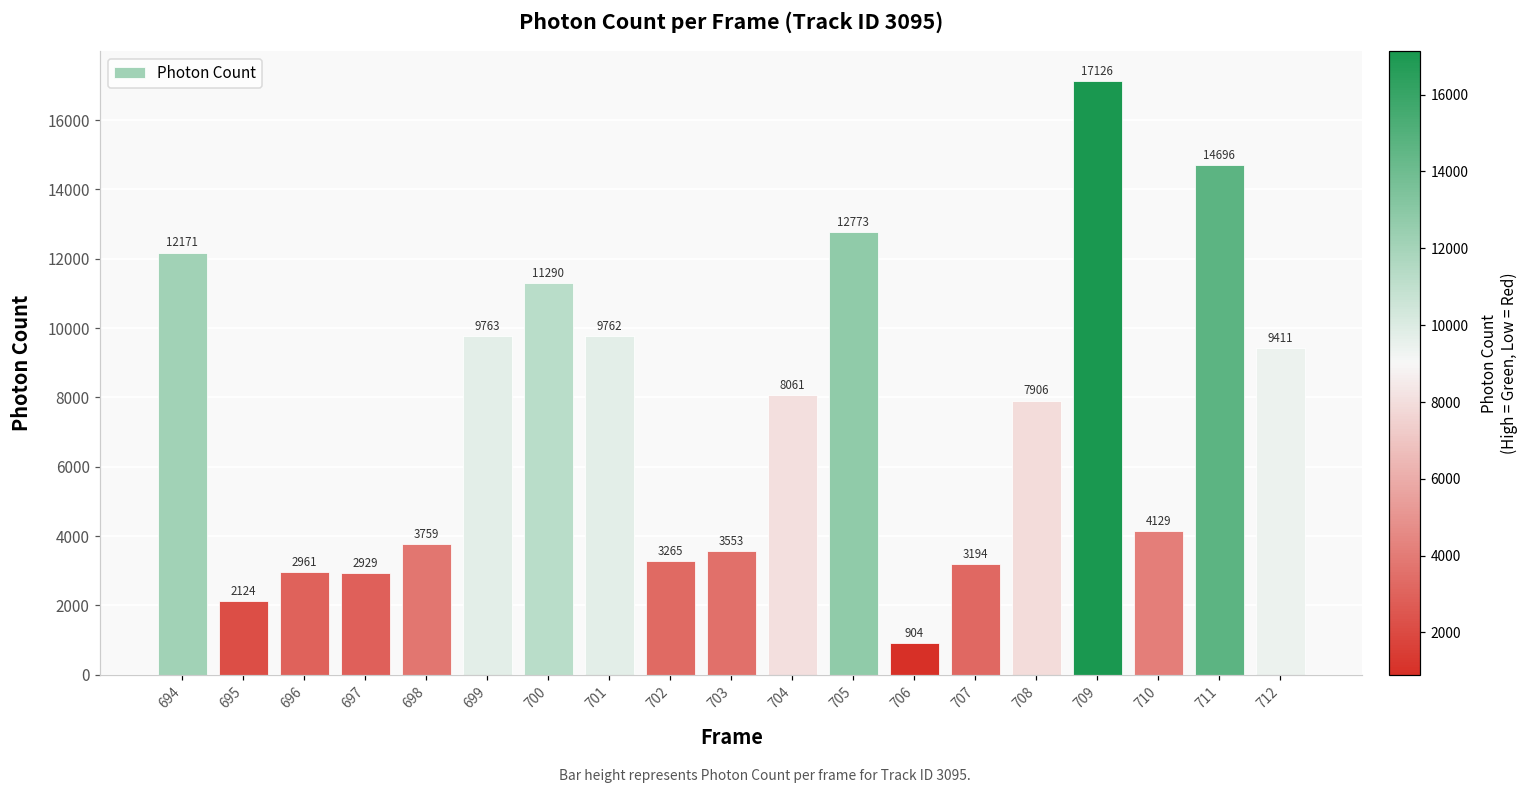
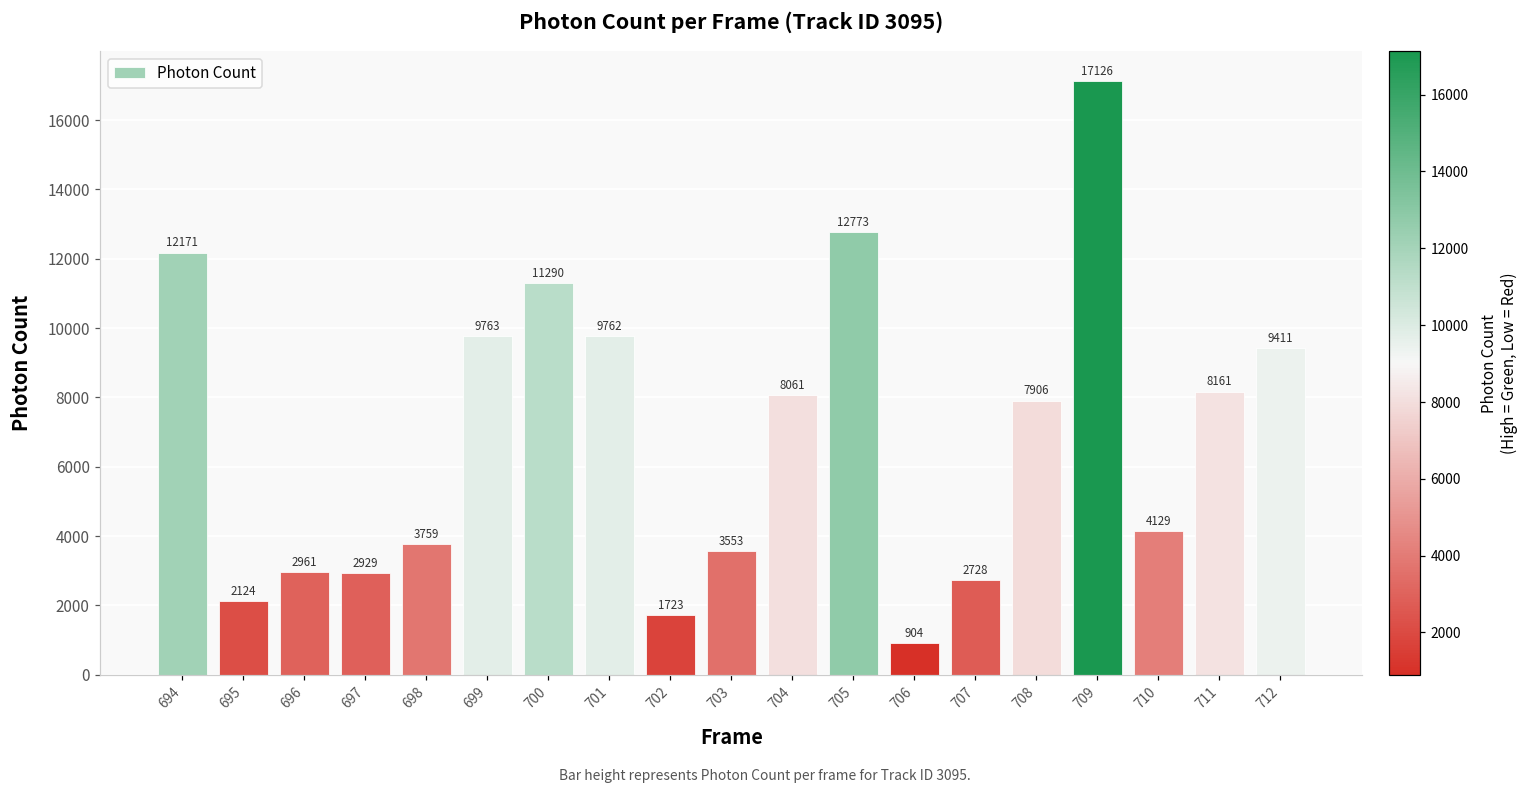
  {
    "694": 12171,
    "695": 2124,
    "696": 2961,
    "697": 2929,
    "698": 3759,
    "699": 9763,
    "700": 11290,
    "701": 9762,
-   "702": 3265,
+   "702": 1723,
    "703": 3553,
    "704": 8061,
    "705": 12773,
    "706": 904,
-   "707": 3194,
+   "707": 2728,
    "708": 7906,
    "709": 17126,
    "710": 4129,
-   "711": 14696,
+   "711": 8161,
    "712": 9411
  }
